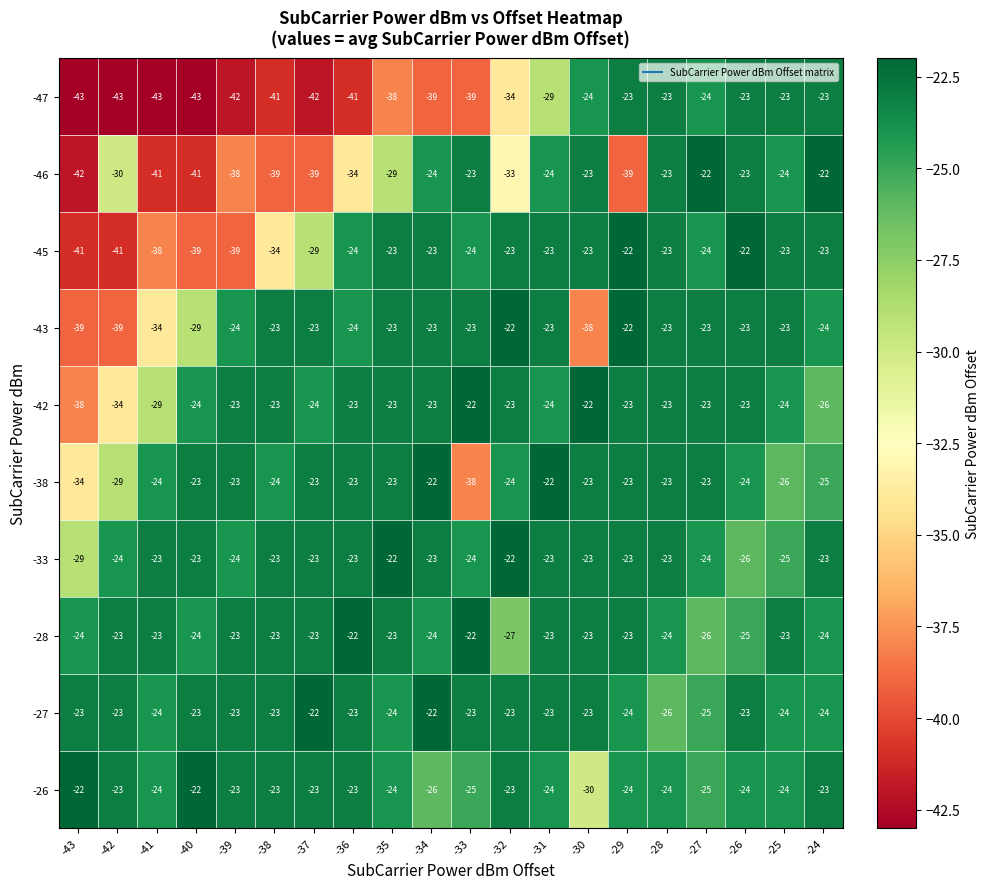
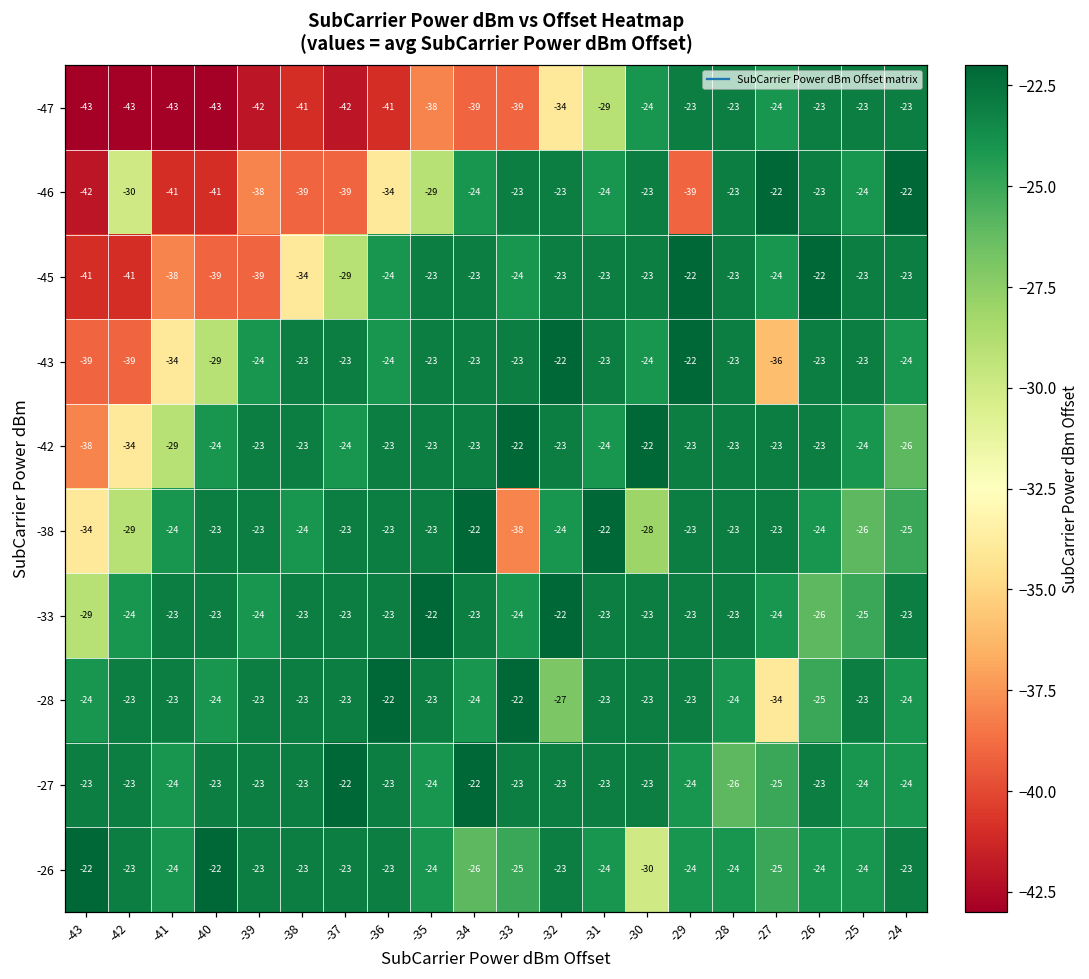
  {
    "-47": {
      "-43": -43,
      "-42": -43,
      "-41": -43,
      "-40": -43,
      "-39": -42,
      "-38": -41,
      "-37": -42,
      "-36": -41,
      "-35": -38,
      "-34": -39,
      "-33": -39,
      "-32": -34,
      "-31": -29,
      "-30": -24,
      "-29": -23,
      "-28": -23,
      "-27": -24,
      "-26": -23,
      "-25": -23,
      "-24": -23
    },
    "-46": {
      "-43": -42,
      "-42": -30,
      "-41": -41,
      "-40": -41,
      "-39": -38,
      "-38": -39,
      "-37": -39,
      "-36": -34,
      "-35": -29,
      "-34": -24,
      "-33": -23,
-     "-32": -33,
+     "-32": -23,
      "-31": -24,
      "-30": -23,
      "-29": -39,
      "-28": -23,
      "-27": -22,
      "-26": -23,
      "-25": -24,
      "-24": -22
    },
    "-45": {
      "-43": -41,
      "-42": -41,
      "-41": -38,
      "-40": -39,
      "-39": -39,
      "-38": -34,
      "-37": -29,
      "-36": -24,
      "-35": -23,
      "-34": -23,
      "-33": -24,
      "-32": -23,
      "-31": -23,
      "-30": -23,
      "-29": -22,
      "-28": -23,
      "-27": -24,
      "-26": -22,
      "-25": -23,
      "-24": -23
    },
    "-43": {
      "-43": -39,
      "-42": -39,
      "-41": -34,
      "-40": -29,
      "-39": -24,
      "-38": -23,
      "-37": -23,
      "-36": -24,
      "-35": -23,
      "-34": -23,
      "-33": -23,
      "-32": -22,
      "-31": -23,
-     "-30": -38,
+     "-30": -24,
      "-29": -22,
      "-28": -23,
-     "-27": -23,
+     "-27": -36,
      "-26": -23,
      "-25": -23,
      "-24": -24
    },
    "-42": {
      "-43": -38,
      "-42": -34,
      "-41": -29,
      "-40": -24,
      "-39": -23,
      "-38": -23,
      "-37": -24,
      "-36": -23,
      "-35": -23,
      "-34": -23,
      "-33": -22,
      "-32": -23,
      "-31": -24,
      "-30": -22,
      "-29": -23,
      "-28": -23,
      "-27": -23,
      "-26": -23,
      "-25": -24,
      "-24": -26
    },
    "-38": {
      "-43": -34,
      "-42": -29,
      "-41": -24,
      "-40": -23,
      "-39": -23,
      "-38": -24,
      "-37": -23,
      "-36": -23,
      "-35": -23,
      "-34": -22,
      "-33": -38,
      "-32": -24,
      "-31": -22,
-     "-30": -23,
+     "-30": -28,
      "-29": -23,
      "-28": -23,
      "-27": -23,
      "-26": -24,
      "-25": -26,
      "-24": -25
    },
    "-33": {
      "-43": -29,
      "-42": -24,
      "-41": -23,
      "-40": -23,
      "-39": -24,
      "-38": -23,
      "-37": -23,
      "-36": -23,
      "-35": -22,
      "-34": -23,
      "-33": -24,
      "-32": -22,
      "-31": -23,
      "-30": -23,
      "-29": -23,
      "-28": -23,
      "-27": -24,
      "-26": -26,
      "-25": -25,
      "-24": -23
    },
    "-28": {
      "-43": -24,
      "-42": -23,
      "-41": -23,
      "-40": -24,
      "-39": -23,
      "-38": -23,
      "-37": -23,
      "-36": -22,
      "-35": -23,
      "-34": -24,
      "-33": -22,
      "-32": -27,
      "-31": -23,
      "-30": -23,
      "-29": -23,
      "-28": -24,
-     "-27": -26,
+     "-27": -34,
      "-26": -25,
      "-25": -23,
      "-24": -24
    },
    "-27": {
      "-43": -23,
      "-42": -23,
      "-41": -24,
      "-40": -23,
      "-39": -23,
      "-38": -23,
      "-37": -22,
      "-36": -23,
      "-35": -24,
      "-34": -22,
      "-33": -23,
      "-32": -23,
      "-31": -23,
      "-30": -23,
      "-29": -24,
      "-28": -26,
      "-27": -25,
      "-26": -23,
      "-25": -24,
      "-24": -24
    },
    "-26": {
      "-43": -22,
      "-42": -23,
      "-41": -24,
      "-40": -22,
      "-39": -23,
      "-38": -23,
      "-37": -23,
      "-36": -23,
      "-35": -24,
      "-34": -26,
      "-33": -25,
      "-32": -23,
      "-31": -24,
      "-30": -30,
      "-29": -24,
      "-28": -24,
      "-27": -25,
      "-26": -24,
      "-25": -24,
      "-24": -23
    }
  }
